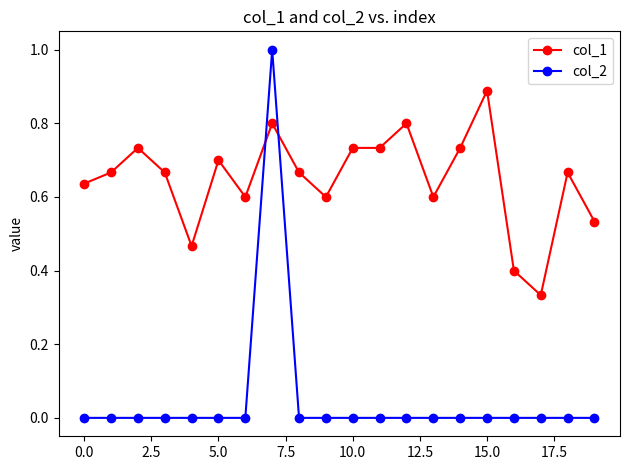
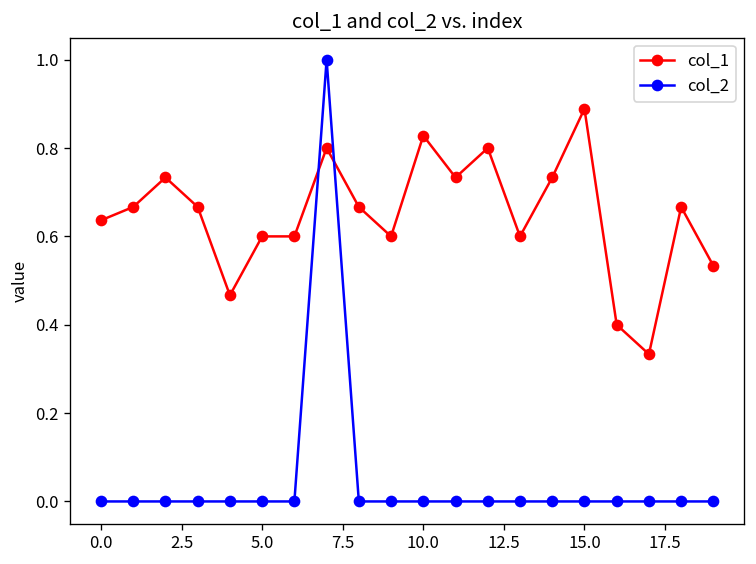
  {
    "col_1": {
      "0.0": 0.64,
-     "5.0": 0.7,
-     "10.0": 0.73,
+     "5.0": 0.6,
+     "10.0": 0.83,
      "15.0": 0.89
    },
    "col_2": {
      "0.0": 0.00,
      "5.0": 0.00,
      "10.0": 0.00,
      "15.0": 0.00
    }
  }
